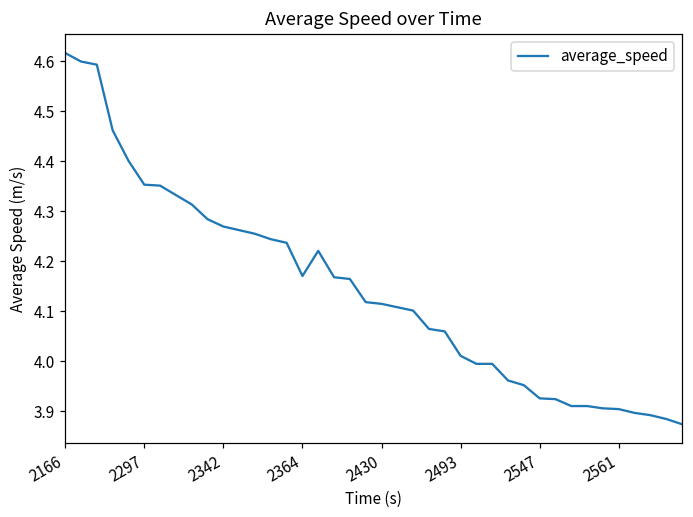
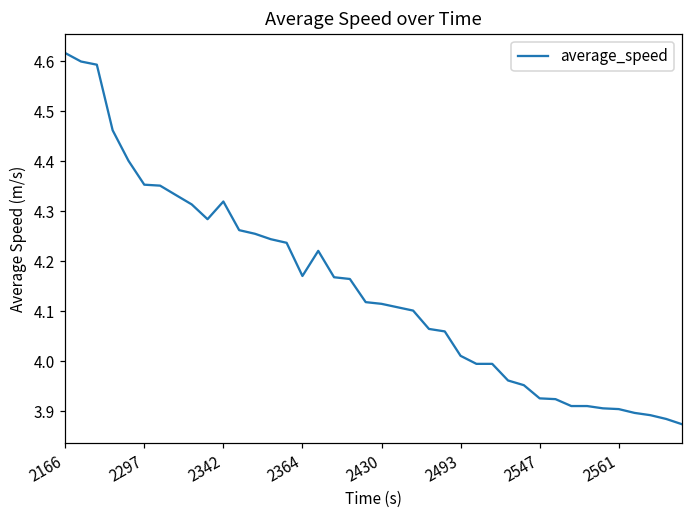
  {
    "2166": 4.62,
    "2297": 4.35,
-   "2342": 4.27,
+   "2342": 4.32,
    "2364": 4.17,
    "2430": 4.12,
    "2493": 4.01,
    "2547": 3.93,
    "2561": 3.90
  }
